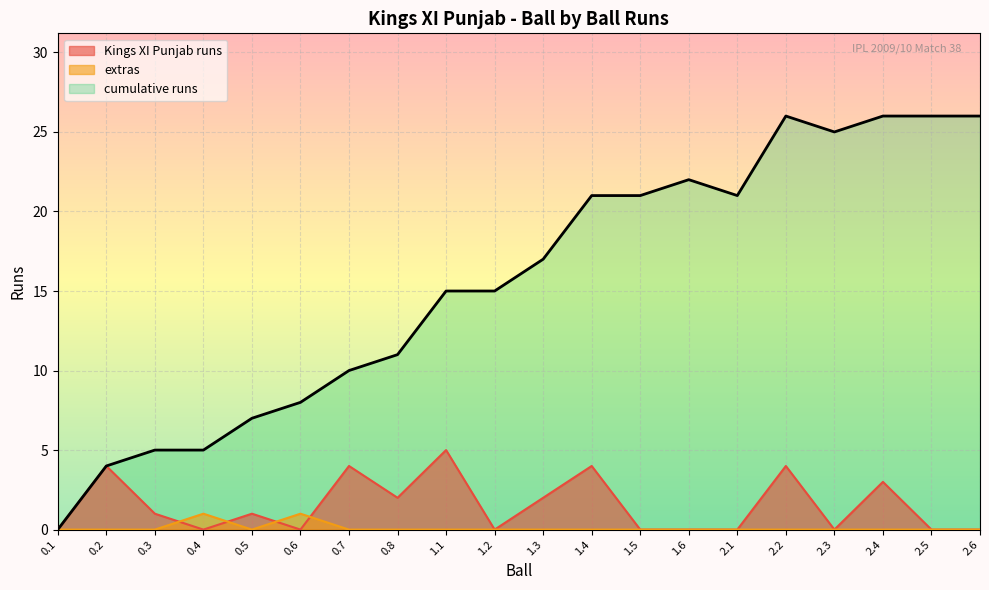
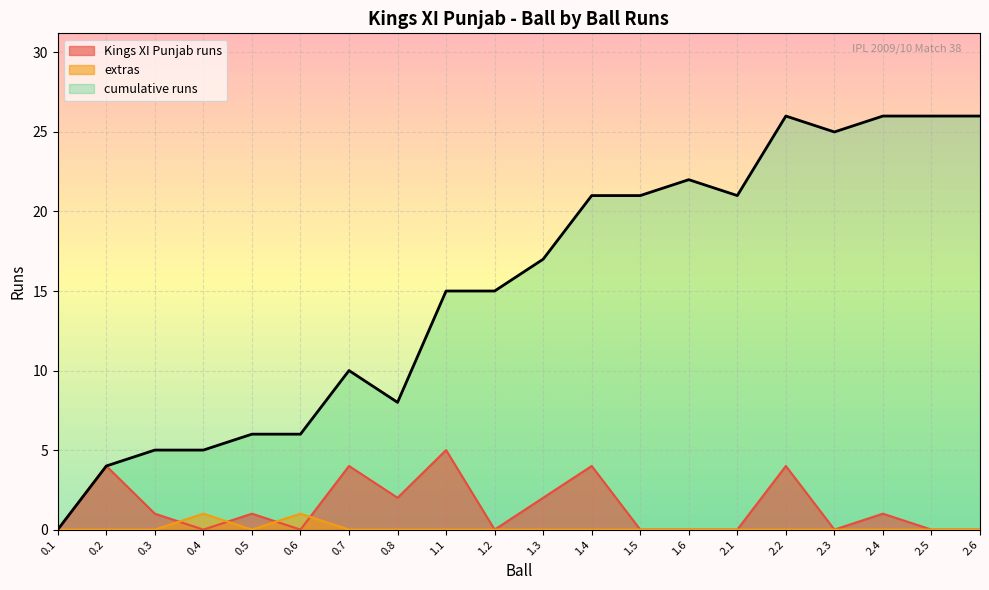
  {
    "Kings XI Punjab runs": {
      "0.3": 1,
      "0.4": 0,
      "0.5": 1,
      "0.6": 0,
      "0.7": 4,
      "0.8": 2,
      "1.1": 5,
      "1.3": 2,
      "1.4": 4,
      "2.2": 4,
-     "2.4": 3
+     "2.4": 1
    },
    "extras": {
      "0.2": 0,
      "0.3": 0,
      "0.4": 1,
      "0.5": 0,
      "0.6": 1,
      "0.7": 0,
      "0.8": 0,
      "1.1": 0,
      "1.3": 0,
      "1.4": 0,
      "2.2": 0,
      "2.4": 0
    },
    "cumulative runs": {
      "0.3": 5,
      "0.4": 5,
-     "0.5": 7,
-     "0.6": 8,
+     "0.5": 6,
+     "0.6": 6,
      "0.7": 10,
-     "0.8": 11,
+     "0.8": 8,
      "1.1": 15,
      "1.2": 15,
      "1.3": 17,
      "1.4": 21,
      "1.5": 21,
      "1.6": 22,
      "2.1": 21,
      "2.2": 26,
      "2.3": 25,
      "2.4": 26,
      "2.5": 26,
      "2.6": 26
    }
  }
